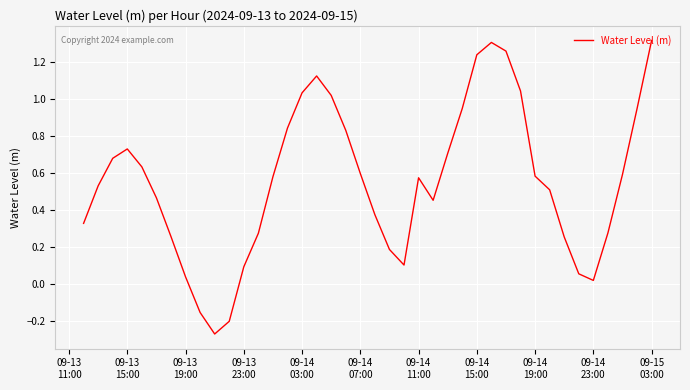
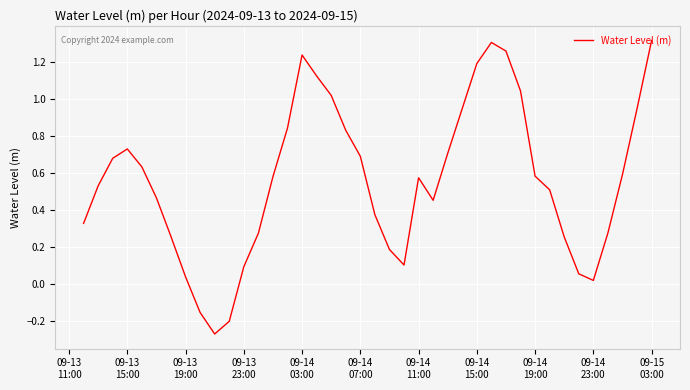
  {
    "09-13 15:00": 0.73,
    "09-13 19:00": 0.04,
    "09-13 23:00": 0.09,
-   "09-14 03:00": 1.03,
-   "09-14 07:00": 0.60,
+   "09-14 03:00": 1.24,
+   "09-14 07:00": 0.69,
    "09-14 11:00": 0.57,
-   "09-14 15:00": 1.24,
+   "09-14 15:00": 1.19,
    "09-14 19:00": 0.58,
    "09-14 23:00": 0.02,
    "09-15 03:00": 1.31
  }
